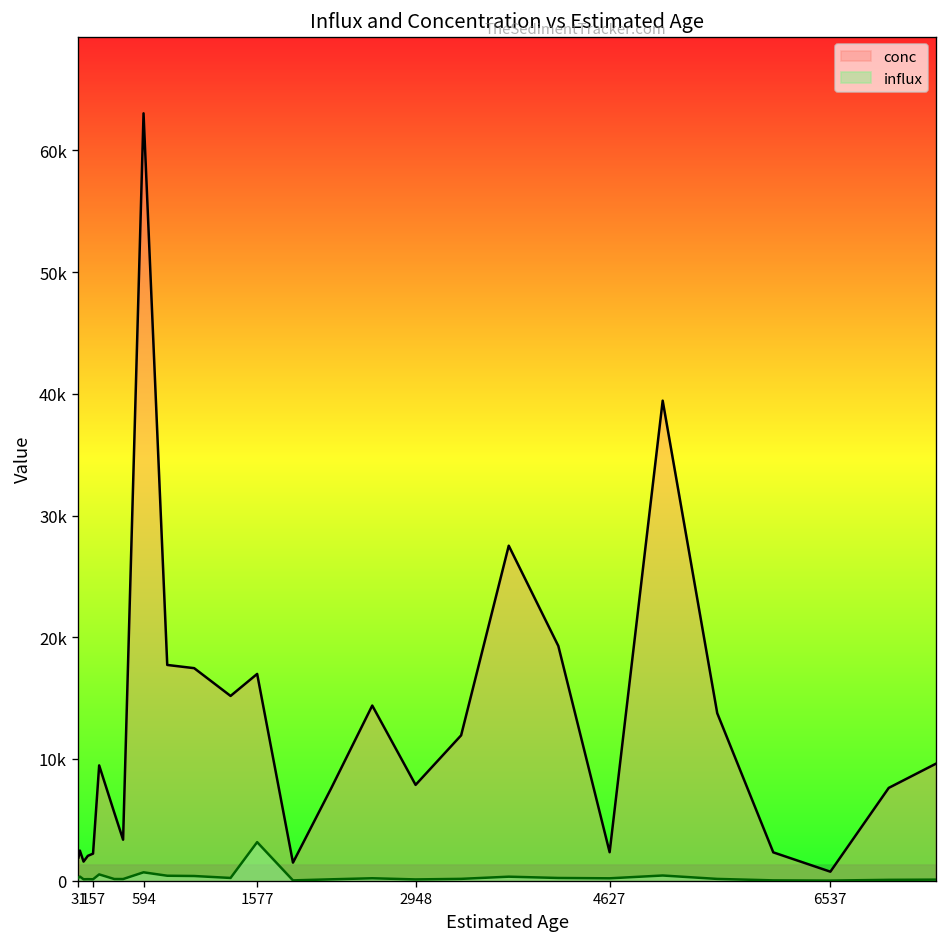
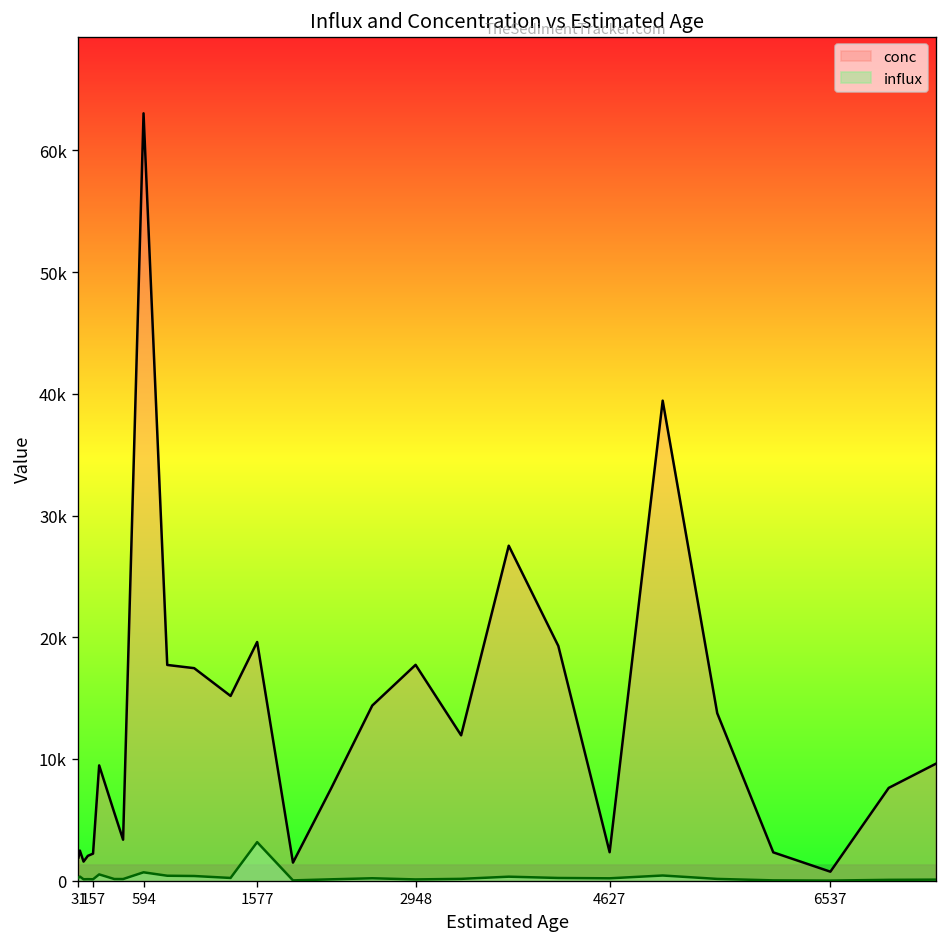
  {
    "conc": {
      "594": 63000,
-     "1577": 17000,
-     "2948": 7900,
+     "1577": 19600,
+     "2948": 17700,
      "4627": 2300
    },
    "influx": {
      "1577": 3200
    }
  }
